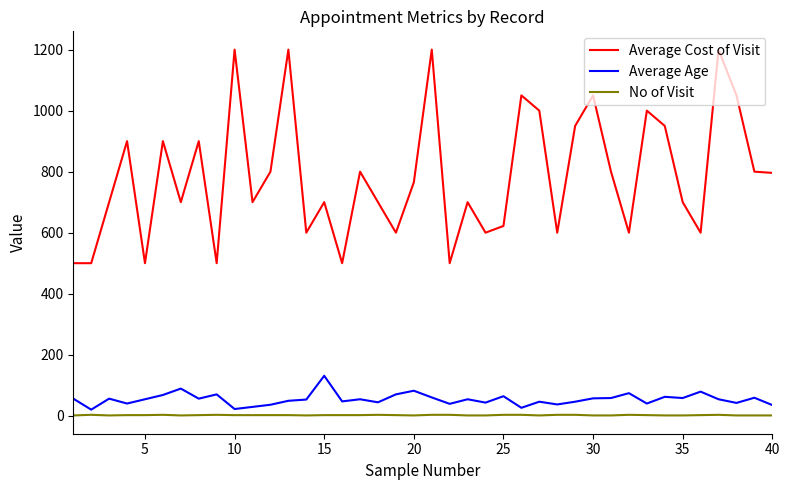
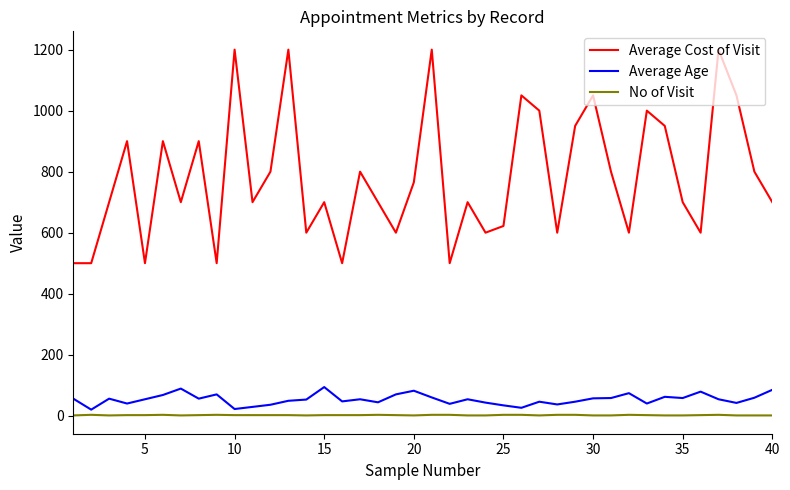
  {
    "Average Cost of Visit": {
      "5": 500,
      "10": 1200,
      "15": 700,
      "20": 770,
      "25": 620,
      "35": 700,
-     "40": 800
+     "40": 700
    },
    "Average Age": {
      "5": 50,
      "10": 20,
-     "15": 130,
+     "15": 90,
      "20": 80,
-     "25": 60,
+     "25": 30,
      "30": 60,
      "35": 60,
-     "40": 40
+     "40": 90
    },
    "No of Visit": {
      "5": 0,
      "10": 0,
      "15": 0,
      "20": 0,
      "25": 0,
      "30": 0,
      "35": 0,
      "40": 0
    }
  }
